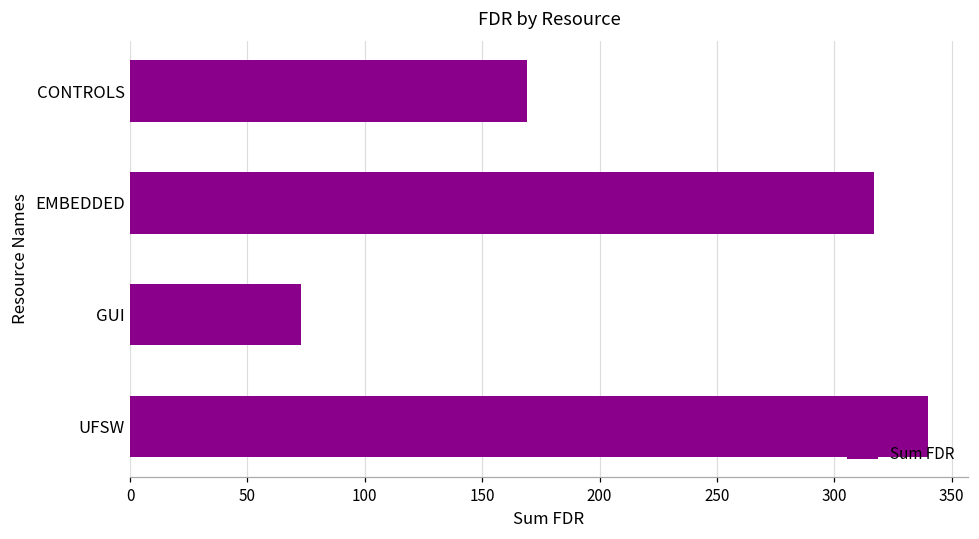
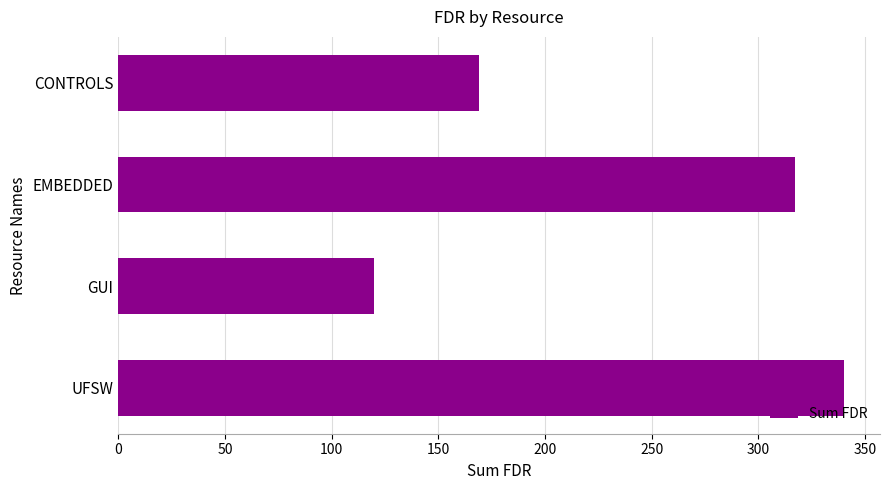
  {
    "CONTROLS": 169,
    "EMBEDDED": 317,
-   "GUI": 73,
+   "GUI": 120,
    "UFSW": 340
  }
